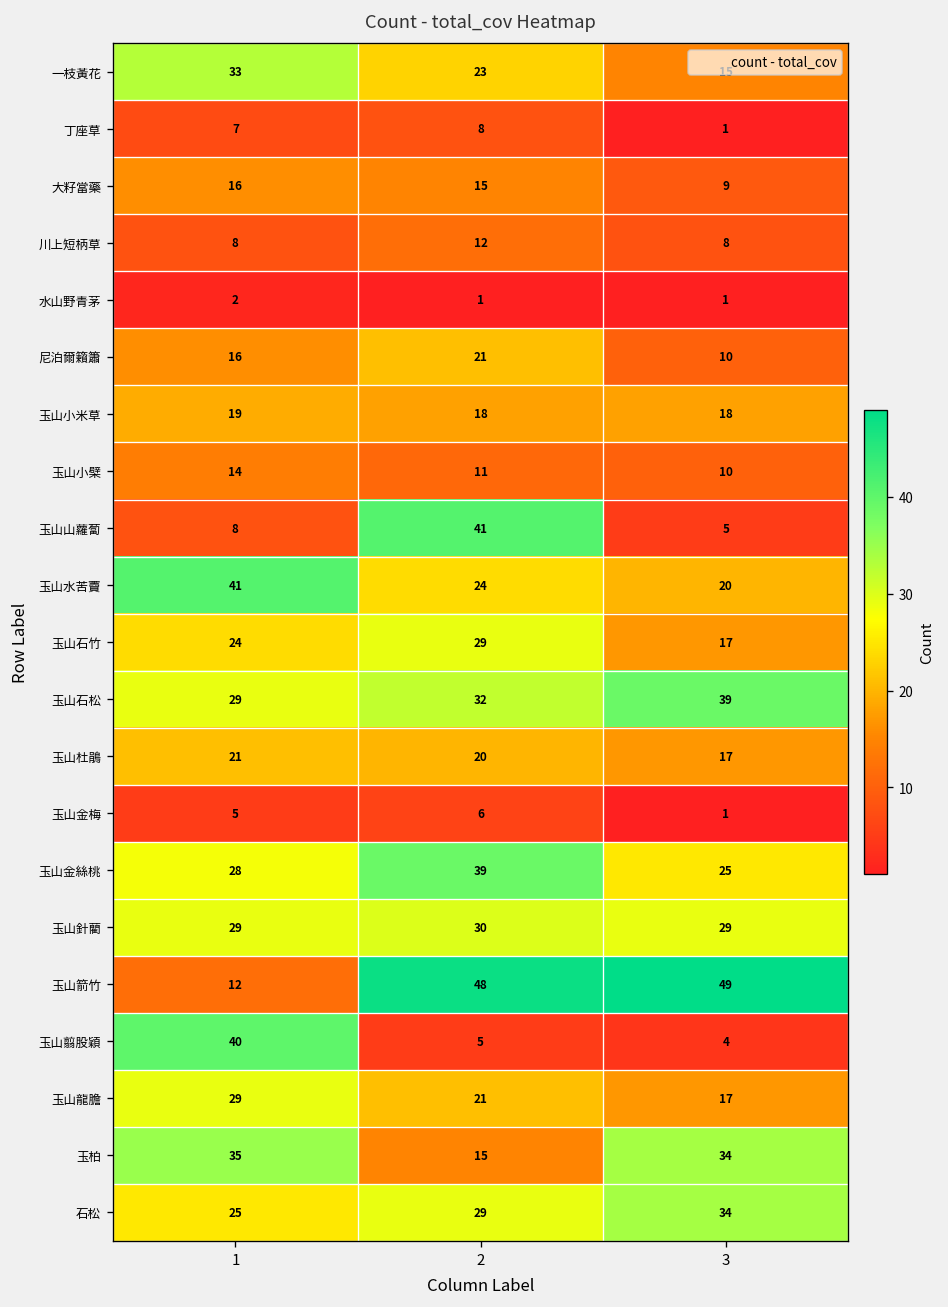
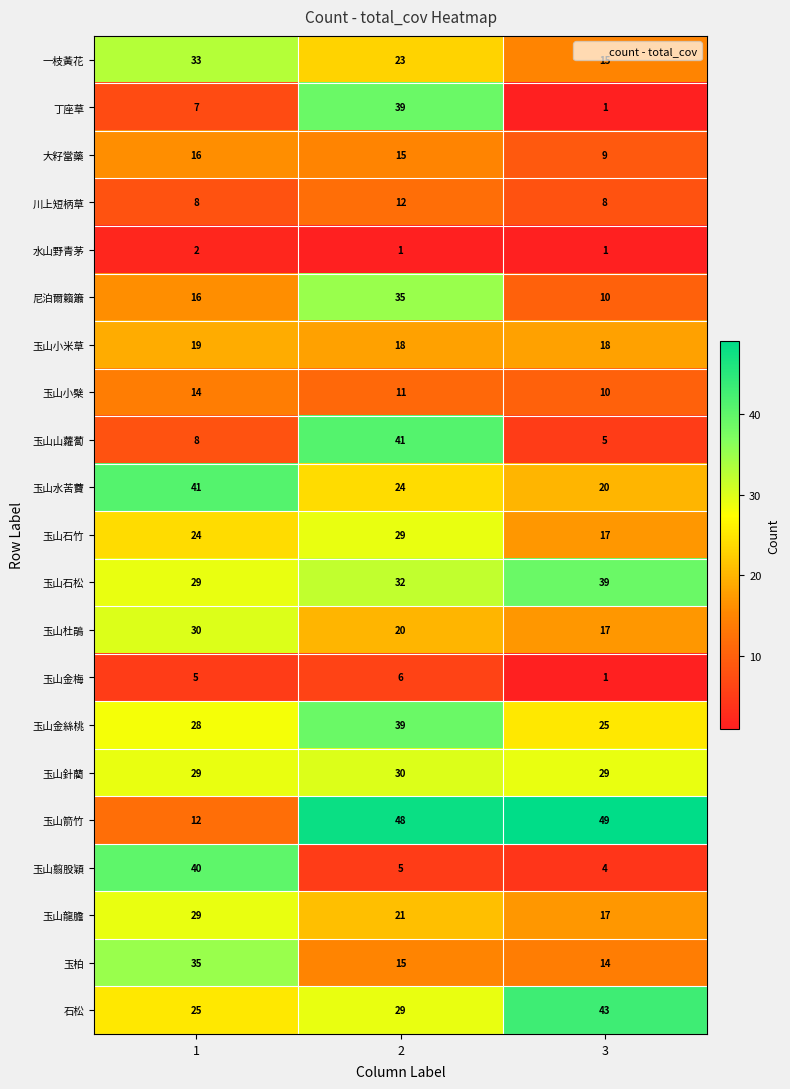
  {
    "一枝黃花": {
      "1": 33,
      "2": 23
    },
    "丁座草": {
      "1": 7,
-     "2": 8,
+     "2": 39,
      "3": 1
    },
    "大籽當藥": {
      "1": 16,
      "2": 15,
      "3": 9
    },
    "川上短柄草": {
      "1": 8,
      "2": 12,
      "3": 8
    },
    "水山野青茅": {
      "1": 2,
      "2": 1,
      "3": 1
    },
    "尼泊爾籟簫": {
      "1": 16,
-     "2": 21,
+     "2": 35,
      "3": 10
    },
    "玉山小米草": {
      "1": 19,
      "2": 18,
      "3": 18
    },
    "玉山小檗": {
      "1": 14,
      "2": 11,
      "3": 10
    },
    "玉山山蘿蔔": {
      "1": 8,
      "2": 41,
      "3": 5
    },
    "玉山水苦藚": {
      "1": 41,
      "2": 24,
      "3": 20
    },
    "玉山石竹": {
      "1": 24,
      "2": 29,
      "3": 17
    },
    "玉山石松": {
      "1": 29,
      "2": 32,
      "3": 39
    },
    "玉山杜鵑": {
-     "1": 21,
+     "1": 30,
      "2": 20,
      "3": 17
    },
    "玉山金梅": {
      "1": 5,
      "2": 6,
      "3": 1
    },
    "玉山金絲桃": {
      "1": 28,
      "2": 39,
      "3": 25
    },
    "玉山針藺": {
      "1": 29,
      "2": 30,
      "3": 29
    },
    "玉山箭竹": {
      "1": 12,
      "2": 48,
      "3": 49
    },
    "玉山翦股穎": {
      "1": 40,
      "2": 5,
      "3": 4
    },
    "玉山龍膽": {
      "1": 29,
      "2": 21,
      "3": 17
    },
    "玉柏": {
      "1": 35,
      "2": 15,
-     "3": 34
+     "3": 14
    },
    "石松": {
      "1": 25,
      "2": 29,
-     "3": 34
+     "3": 43
    }
  }
